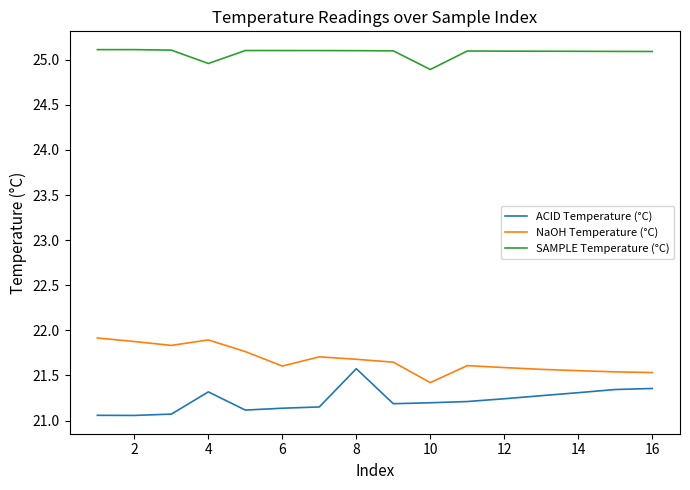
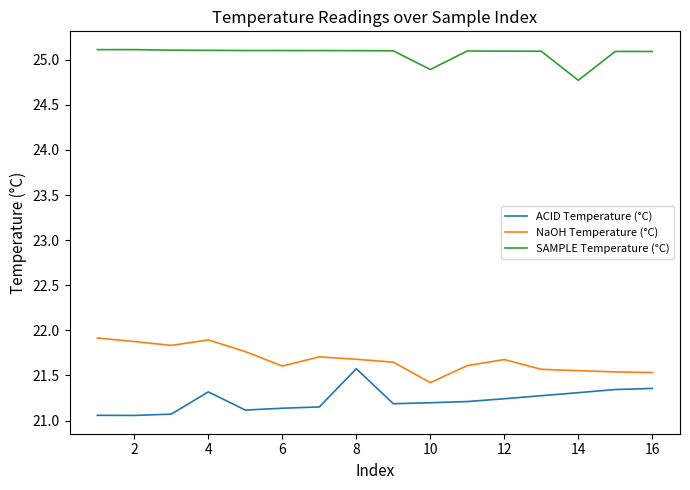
  {
    "ACID Temperature (°C)": {
      "2": 21.1,
      "4": 21.3,
      "6": 21.1,
      "8": 21.6,
      "10": 21.2,
      "12": 21.2,
      "14": 21.3,
      "16": 21.4
    },
    "NaOH Temperature (°C)": {
      "2": 21.9,
      "4": 21.9,
      "6": 21.6,
      "8": 21.7,
      "10": 21.4,
-     "12": 21.6,
+     "12": 21.7,
      "14": 21.6,
      "16": 21.5
    },
    "SAMPLE Temperature (°C)": {
      "2": 25.1,
-     "4": 25.0,
+     "4": 25.1,
      "6": 25.1,
      "8": 25.1,
      "10": 24.9,
      "12": 25.1,
-     "14": 25.1,
+     "14": 24.8,
      "16": 25.1
    }
  }
